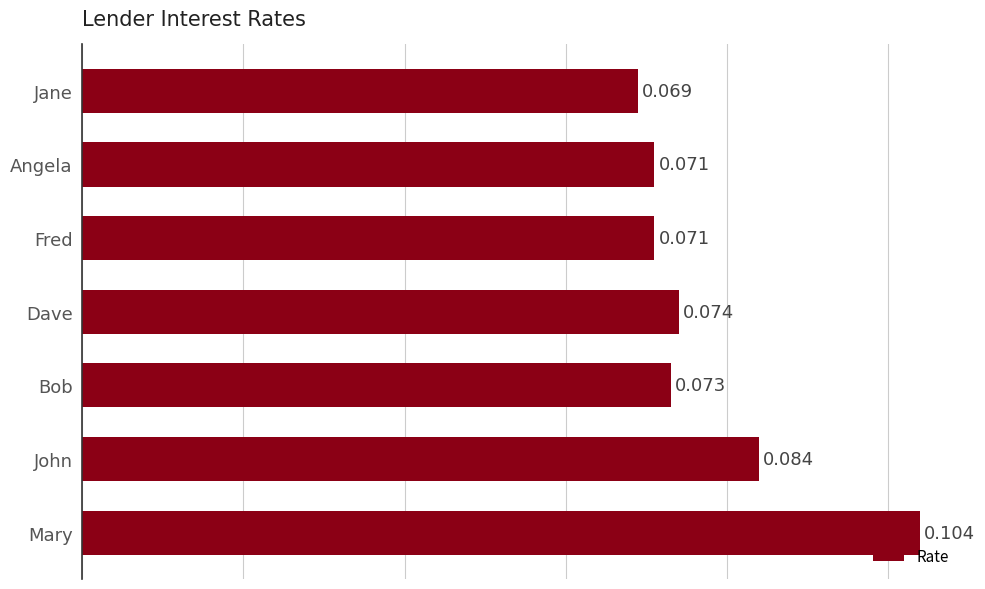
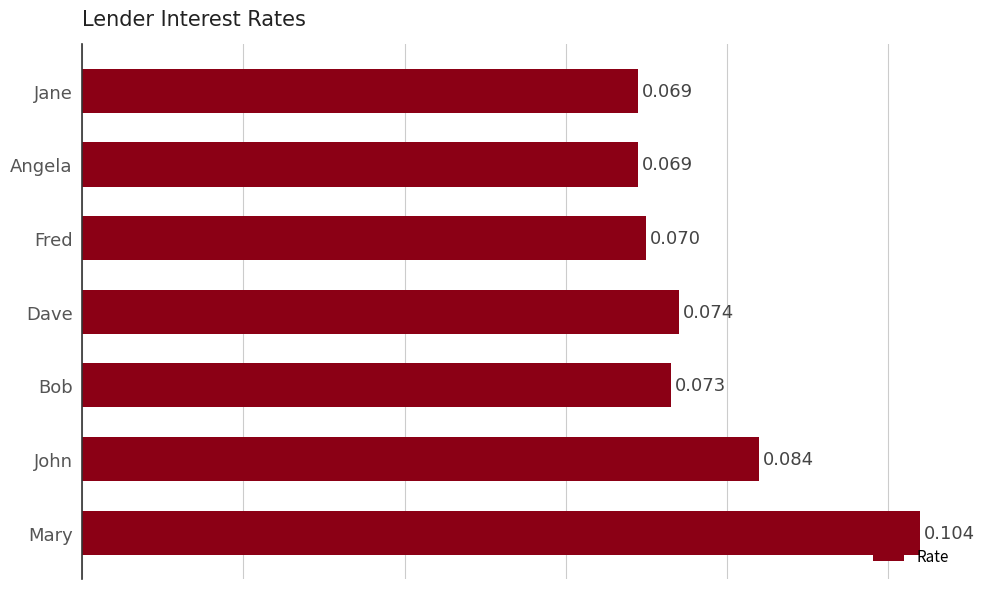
  {
    "Jane": 0.069,
-   "Angela": 0.071,
-   "Fred": 0.071,
+   "Angela": 0.069,
+   "Fred": 0.070,
    "Dave": 0.074,
    "Bob": 0.073,
    "John": 0.084,
    "Mary": 0.104
  }
